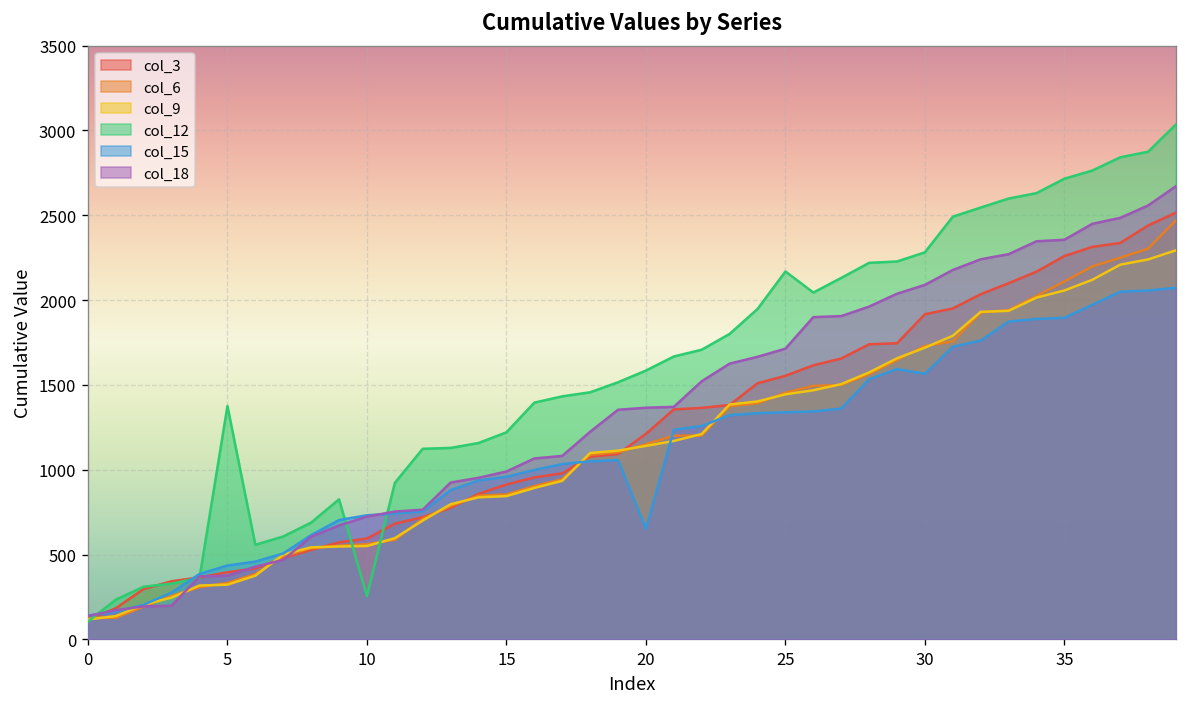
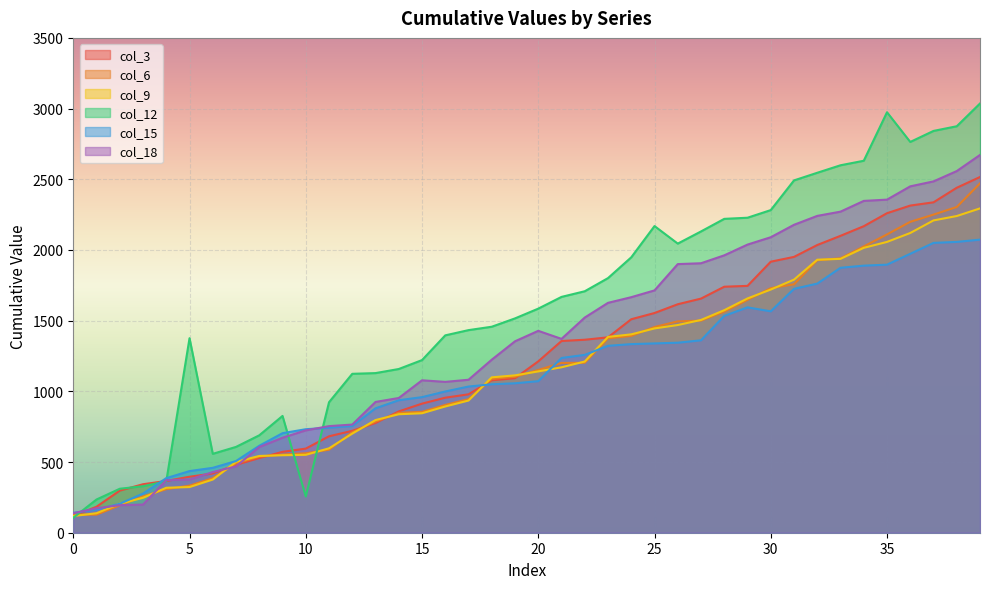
  {
    "col_12": {
      "5": 1380,
      "10": 260,
      "15": 1220,
      "20": 1590,
      "25": 2170,
      "30": 2280,
-     "35": 2720
+     "35": 2970
    },
    "col_15": {
      "5": 440,
      "15": 960,
-     "20": 650,
+     "20": 1070,
      "25": 1340,
      "30": 1570,
      "35": 1900
    },
    "col_18": {
      "5": 380,
-     "15": 990,
-     "20": 1370,
+     "15": 1080,
+     "20": 1430,
      "25": 1710,
      "30": 2090,
      "35": 2360
    }
  }
